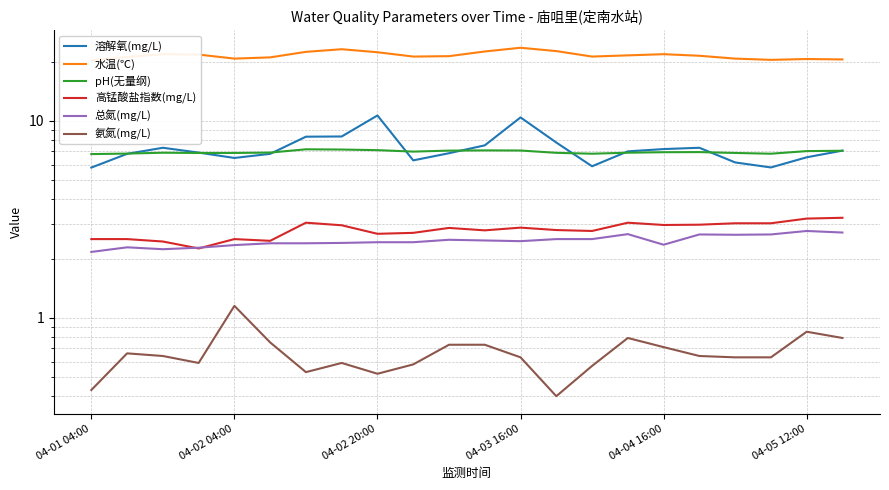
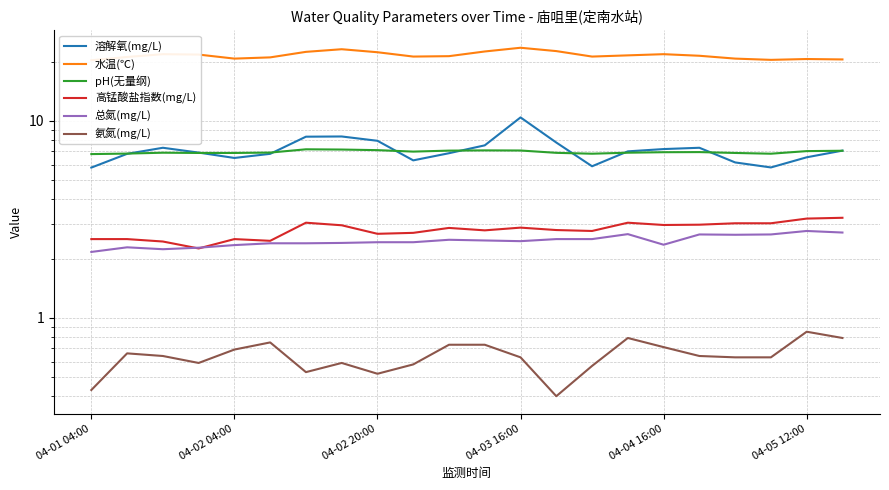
  {
    "溶解氧(mg/L)": {
      "04-01 04:00": 5.8,
      "04-02 04:00": 6.5,
-     "04-02 20:00": 11,
+     "04-02 20:00": 7.9,
      "04-03 16:00": 10,
      "04-04 16:00": 7.2,
      "04-05 12:00": 6.5
    },
    "水温(℃)": {
      "04-02 04:00": 21,
      "04-02 20:00": 22,
      "04-03 16:00": 24,
      "04-04 16:00": 22,
      "04-05 12:00": 21
    },
    "pH(无量纲)": {
      "04-01 04:00": 6.8,
      "04-02 04:00": 6.9,
      "04-02 20:00": 7.1,
      "04-03 16:00": 7.1,
      "04-04 16:00": 6.9,
      "04-05 12:00": 7.0
    },
    "高锰酸盐指数(mg/L)": {
      "04-01 04:00": 2.5,
      "04-02 04:00": 2.5,
      "04-02 20:00": 2.7,
      "04-03 16:00": 2.9,
      "04-04 16:00": 3.0,
      "04-05 12:00": 3.2
    },
    "总氮(mg/L)": {
      "04-01 04:00": 2.2,
      "04-02 04:00": 2.3,
      "04-02 20:00": 2.4,
      "04-03 16:00": 2.5,
      "04-04 16:00": 2.4,
      "04-05 12:00": 2.8
    },
    "氨氮(mg/L)": {
      "04-01 04:00": 0.43,
-     "04-02 04:00": 1.2,
+     "04-02 04:00": 0.69,
      "04-02 20:00": 0.52,
      "04-03 16:00": 0.63,
      "04-04 16:00": 0.71,
      "04-05 12:00": 0.85
    }
  }
